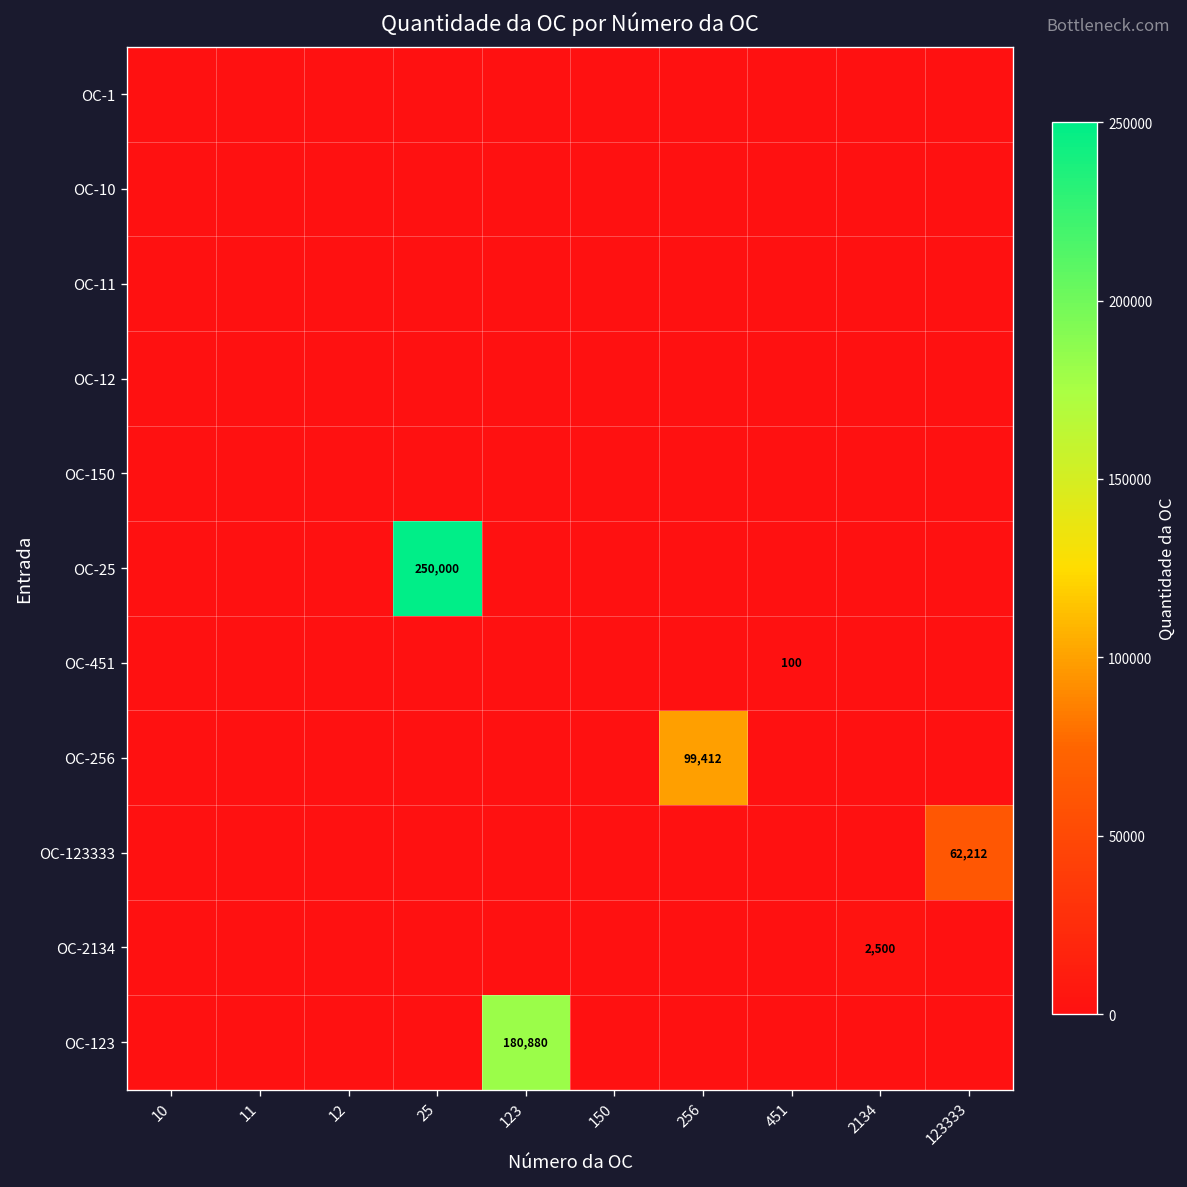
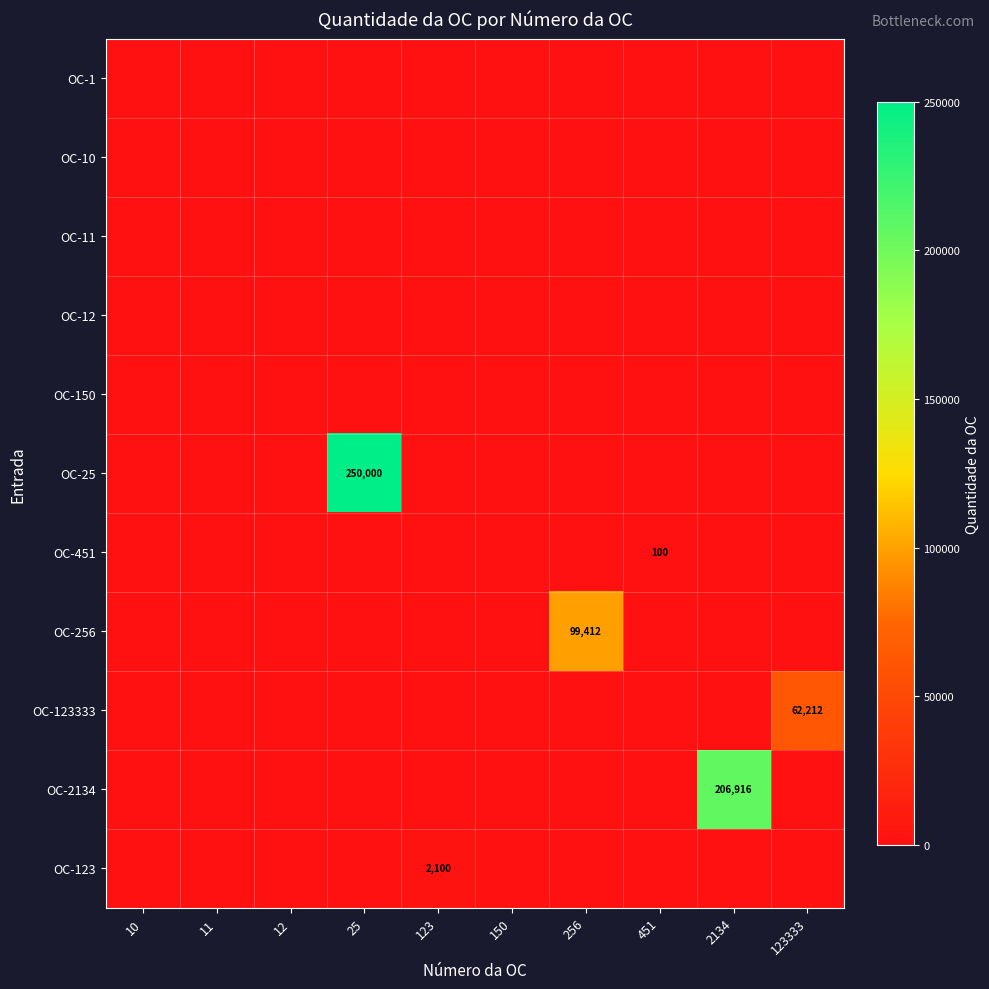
  {
    "OC-25": {
      "25": "250,000"
    },
    "OC-451": {
      "451": "100"
    },
    "OC-256": {
      "256": "99,412"
    },
    "OC-123333": {
      "123333": "62,212"
    },
    "OC-2134": {
-     "2134": "2,500"
+     "2134": "206,916"
    },
    "OC-123": {
-     "123": "180,880"
+     "123": "2,100"
    }
  }
